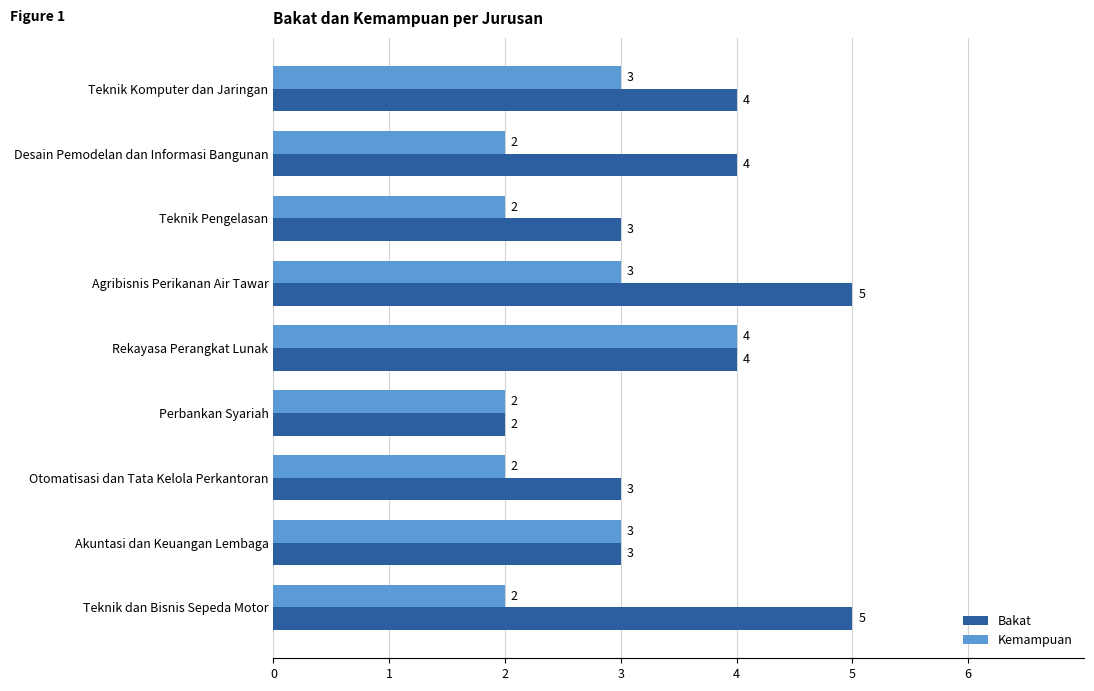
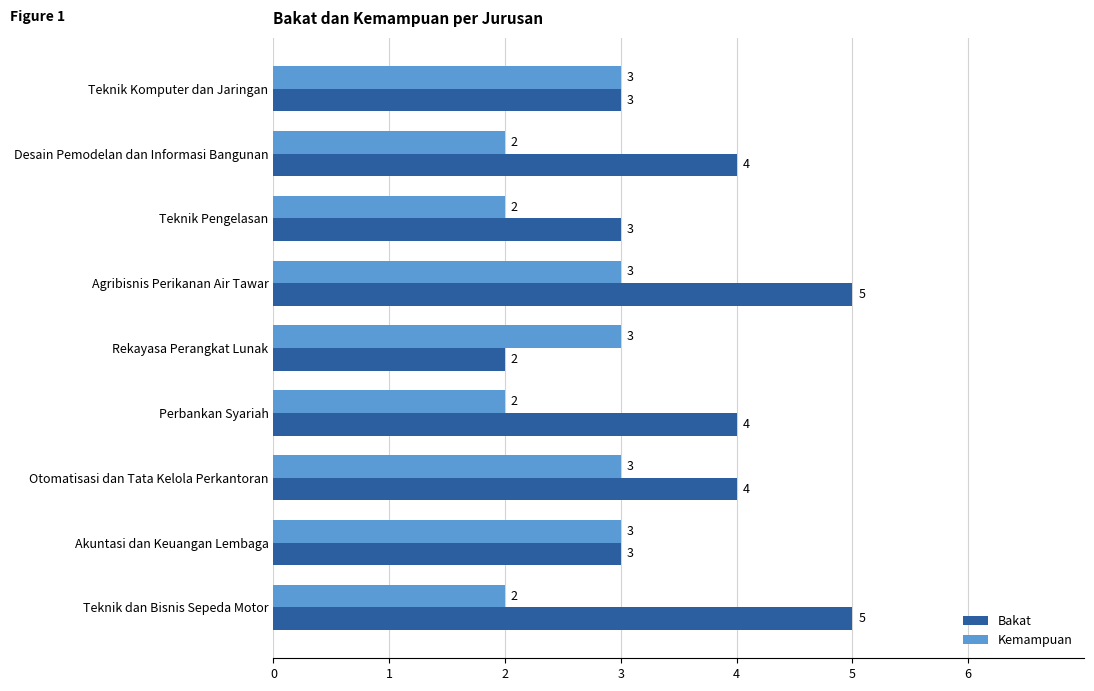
  {
    "Bakat": {
-     "Teknik Komputer dan Jaringan": 4,
+     "Teknik Komputer dan Jaringan": 3,
      "Desain Pemodelan dan Informasi Bangunan": 4,
      "Teknik Pengelasan": 3,
      "Agribisnis Perikanan Air Tawar": 5,
-     "Rekayasa Perangkat Lunak": 4,
-     "Perbankan Syariah": 2,
-     "Otomatisasi dan Tata Kelola Perkantoran": 3,
+     "Rekayasa Perangkat Lunak": 2,
+     "Perbankan Syariah": 4,
+     "Otomatisasi dan Tata Kelola Perkantoran": 4,
      "Akuntasi dan Keuangan Lembaga": 3,
      "Teknik dan Bisnis Sepeda Motor": 5
    },
    "Kemampuan": {
      "Teknik Komputer dan Jaringan": 3,
      "Desain Pemodelan dan Informasi Bangunan": 2,
      "Teknik Pengelasan": 2,
      "Agribisnis Perikanan Air Tawar": 3,
-     "Rekayasa Perangkat Lunak": 4,
+     "Rekayasa Perangkat Lunak": 3,
      "Perbankan Syariah": 2,
-     "Otomatisasi dan Tata Kelola Perkantoran": 2,
+     "Otomatisasi dan Tata Kelola Perkantoran": 3,
      "Akuntasi dan Keuangan Lembaga": 3,
      "Teknik dan Bisnis Sepeda Motor": 2
    }
  }
